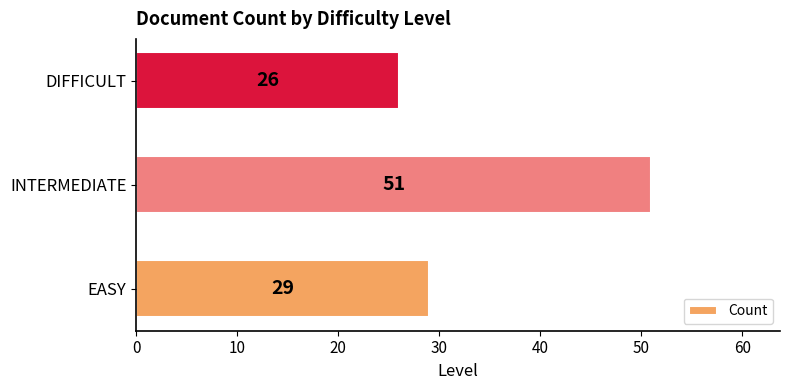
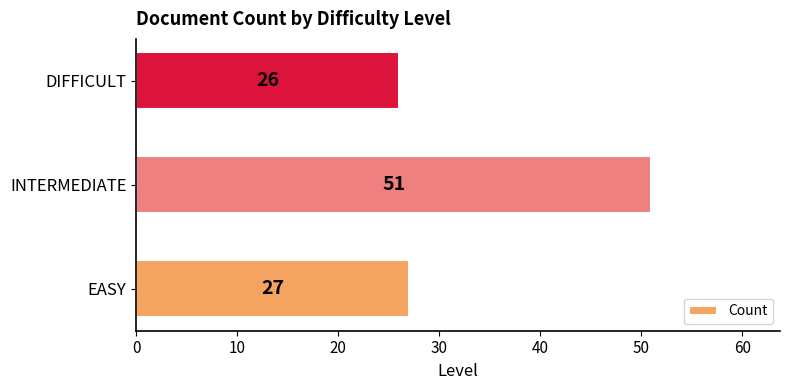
  {
    "DIFFICULT": 26,
    "INTERMEDIATE": 51,
-   "EASY": 29
+   "EASY": 27
  }
